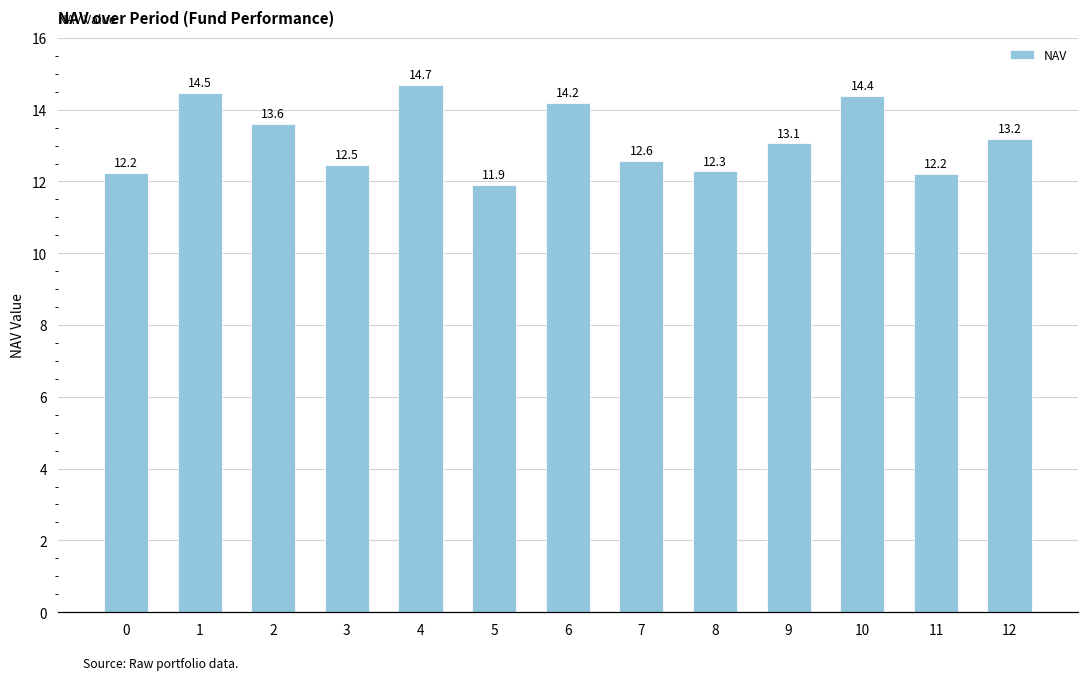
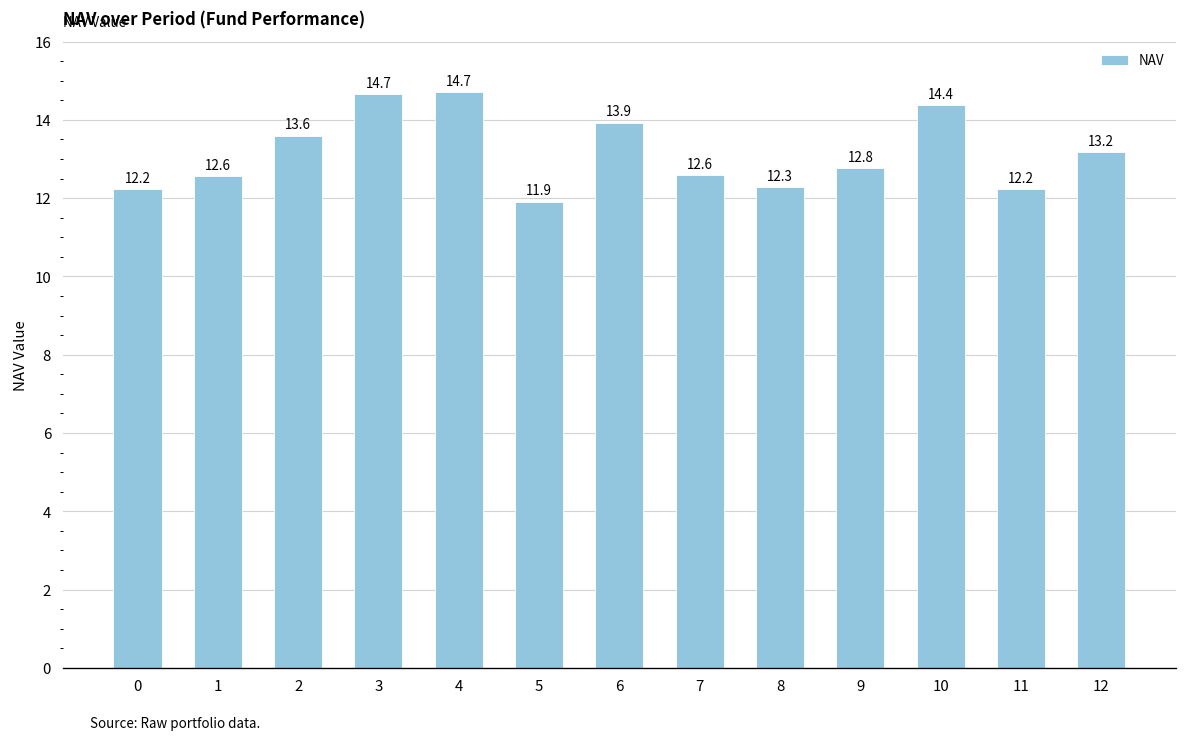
  {
    "0": 12.2,
-   "1": 14.5,
+   "1": 12.6,
    "2": 13.6,
-   "3": 12.5,
+   "3": 14.7,
    "4": 14.7,
    "5": 11.9,
-   "6": 14.2,
+   "6": 13.9,
    "7": 12.6,
    "8": 12.3,
-   "9": 13.1,
+   "9": 12.8,
    "10": 14.4,
    "11": 12.2,
    "12": 13.2
  }
